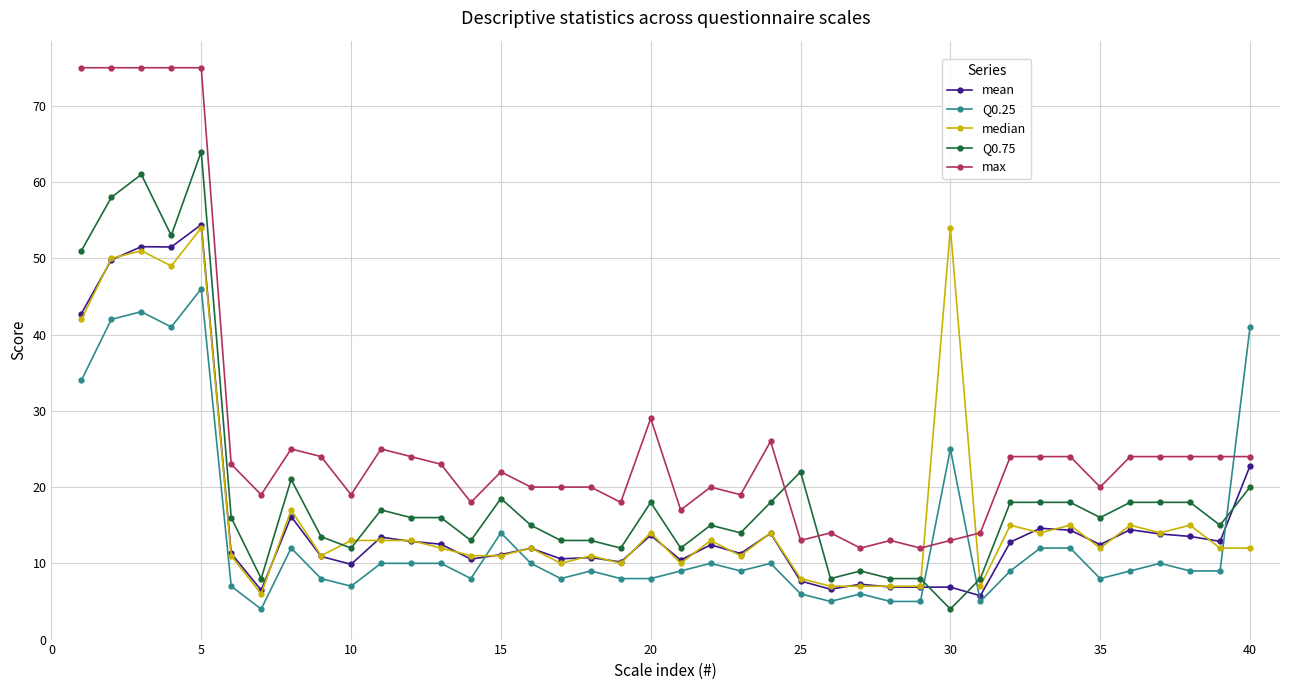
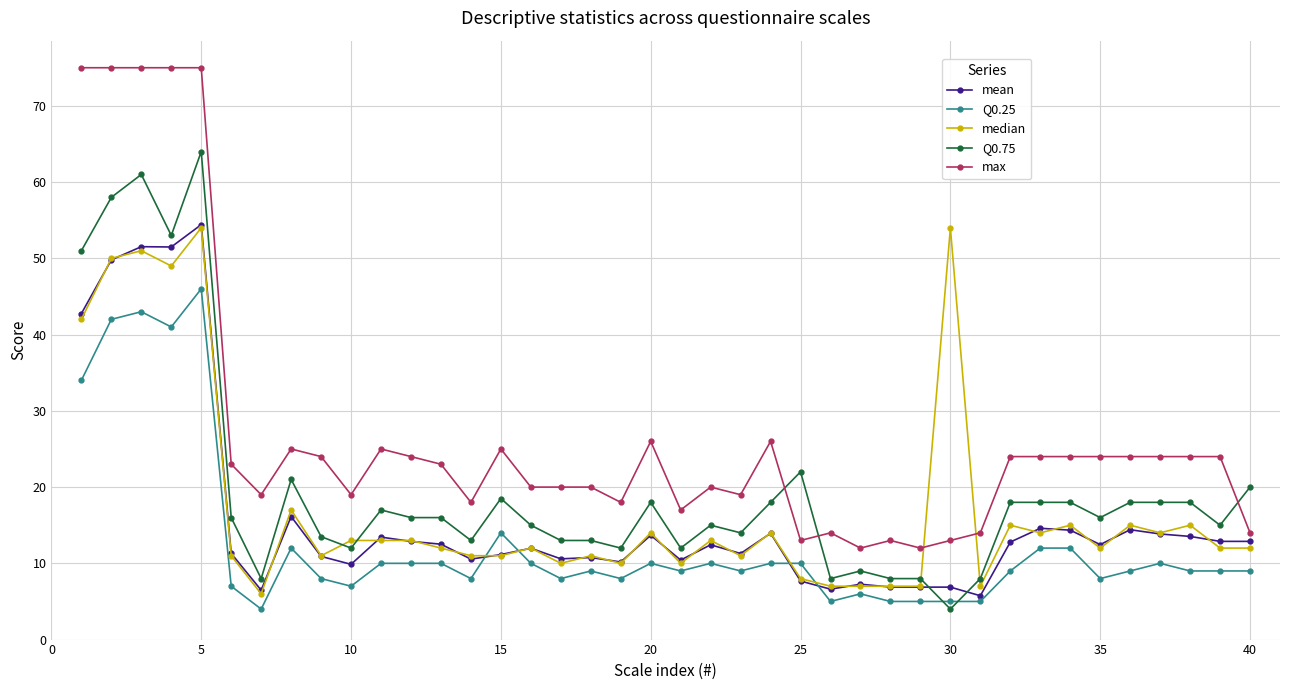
  {
    "mean": {
      "5": 54,
      "10": 10,
      "30": 7,
      "35": 12,
-     "40": 23
+     "40": 13
    },
    "Q0.25": {
      "5": 46,
      "10": 7,
      "15": 14,
-     "20": 8,
-     "25": 6,
-     "30": 25,
+     "20": 10,
+     "25": 10,
+     "30": 5,
      "35": 8,
-     "40": 41
+     "40": 9
    },
    "median": {
      "5": 54,
      "10": 13,
      "30": 54,
      "35": 12,
      "40": 12
    },
    "Q0.75": {
      "5": 64,
      "10": 12,
      "15": 19,
      "20": 18,
      "25": 22,
      "30": 4,
      "35": 16,
      "40": 20
    },
    "max": {
      "5": 75,
      "10": 19,
-     "15": 22,
-     "20": 29,
+     "15": 25,
+     "20": 26,
      "25": 13,
      "30": 13,
-     "35": 20,
-     "40": 24
+     "35": 24,
+     "40": 14
    }
  }
